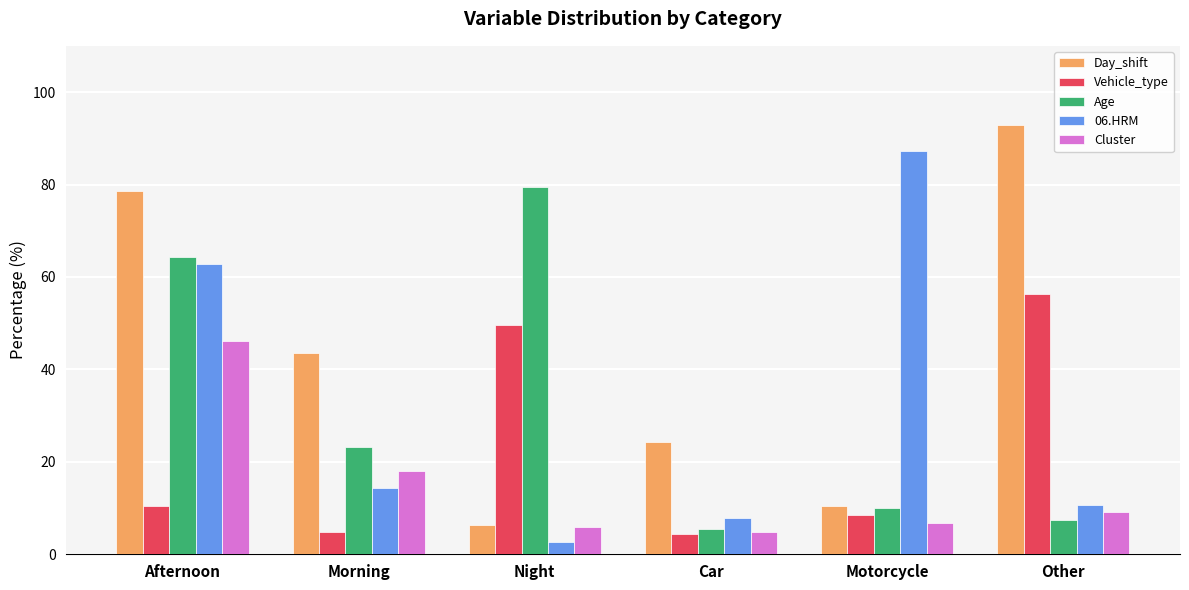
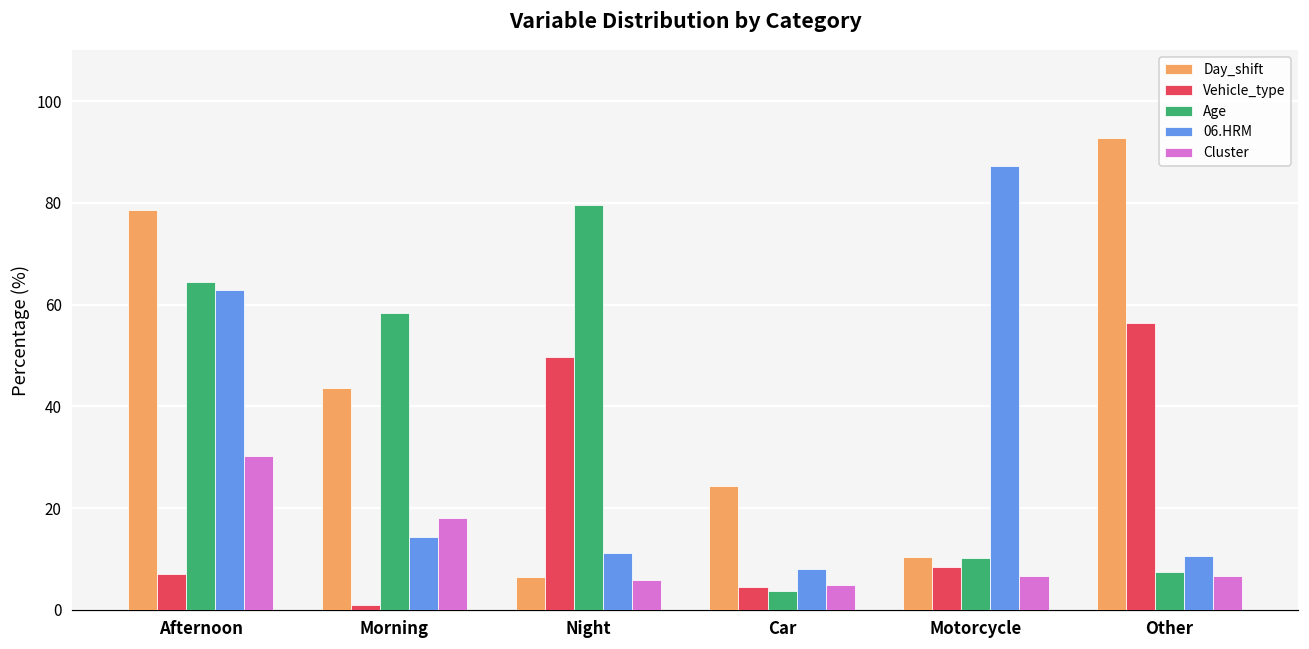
  {
    "Day_shift": {
      "Afternoon": 79,
      "Morning": 44,
      "Night": 6,
      "Car": 24,
      "Motorcycle": 10,
      "Other": 93
    },
    "Vehicle_type": {
-     "Afternoon": 10,
-     "Morning": 5,
+     "Afternoon": 7,
+     "Morning": 1,
      "Night": 50,
      "Car": 4,
      "Motorcycle": 8,
      "Other": 56
    },
    "Age": {
      "Afternoon": 64,
-     "Morning": 23,
+     "Morning": 58,
      "Night": 80,
-     "Car": 6,
+     "Car": 4,
      "Motorcycle": 10,
      "Other": 7
    },
    "06.HRM": {
      "Afternoon": 63,
      "Morning": 14,
-     "Night": 3,
+     "Night": 11,
      "Car": 8,
      "Motorcycle": 87,
      "Other": 11
    },
    "Cluster": {
-     "Afternoon": 46,
+     "Afternoon": 30,
      "Morning": 18,
      "Night": 6,
      "Car": 5,
      "Motorcycle": 7,
-     "Other": 9
+     "Other": 7
    }
  }
